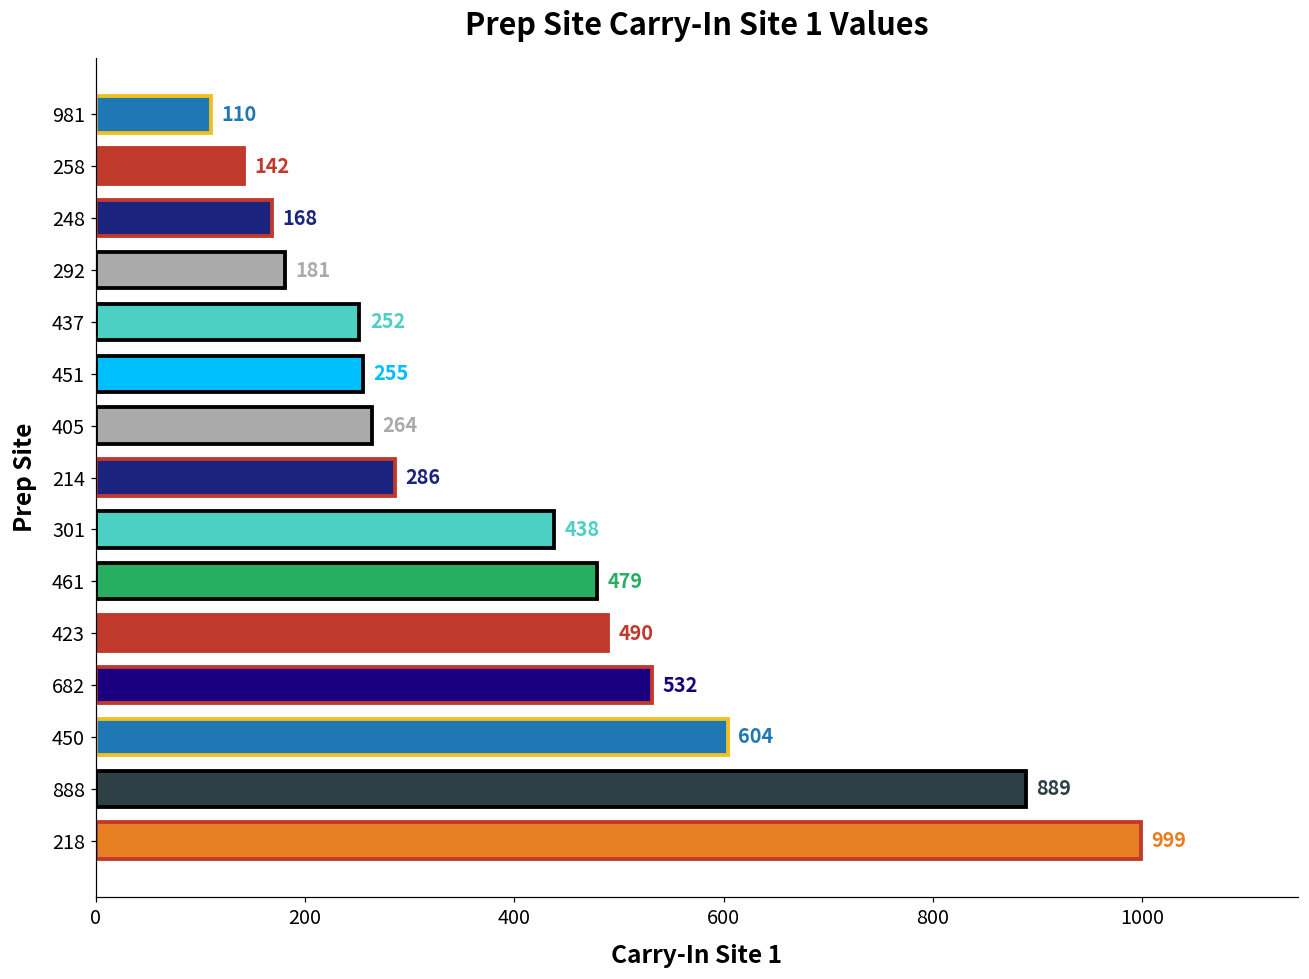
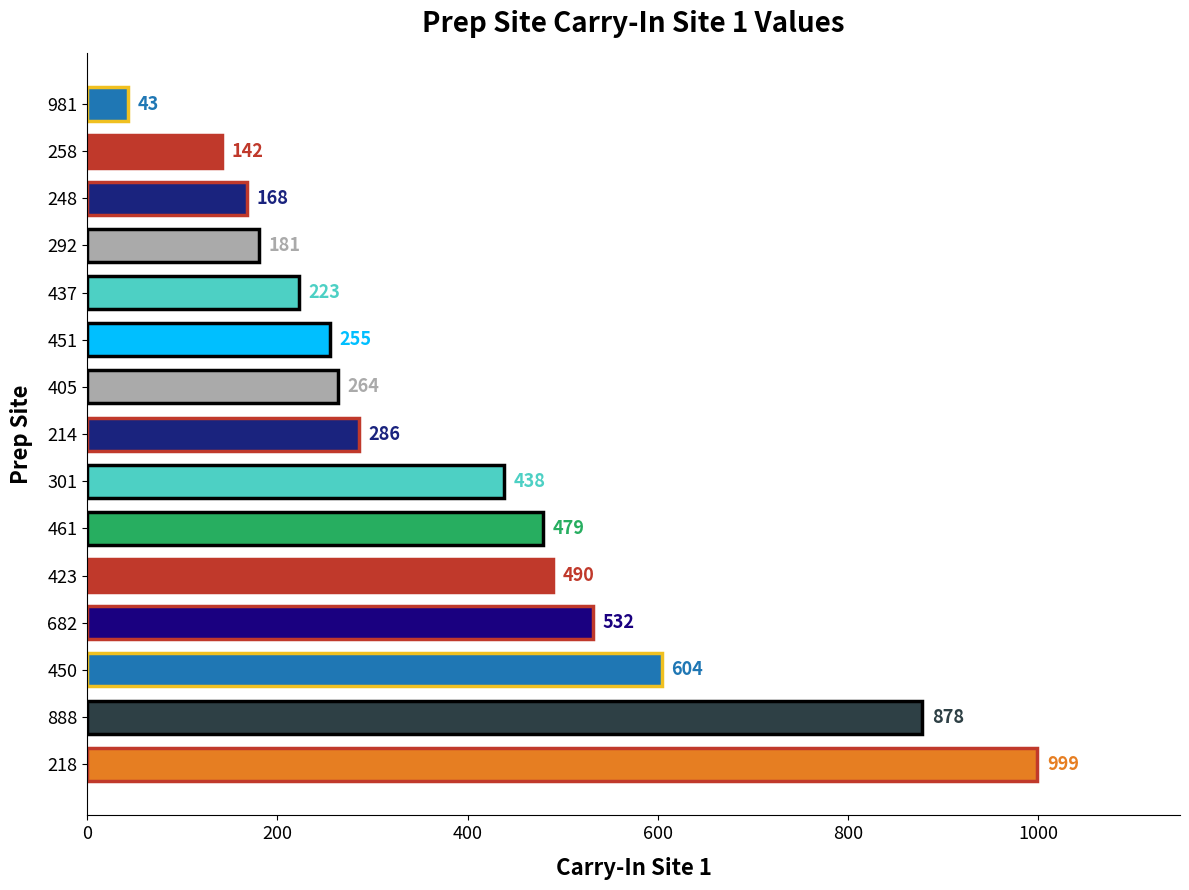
  {
-   "981": 110,
+   "981": 43,
    "258": 142,
    "248": 168,
    "292": 181,
-   "437": 252,
+   "437": 223,
    "451": 255,
    "405": 264,
    "214": 286,
    "301": 438,
    "461": 479,
    "423": 490,
    "682": 532,
    "450": 604,
-   "888": 889,
+   "888": 878,
    "218": 999
  }
